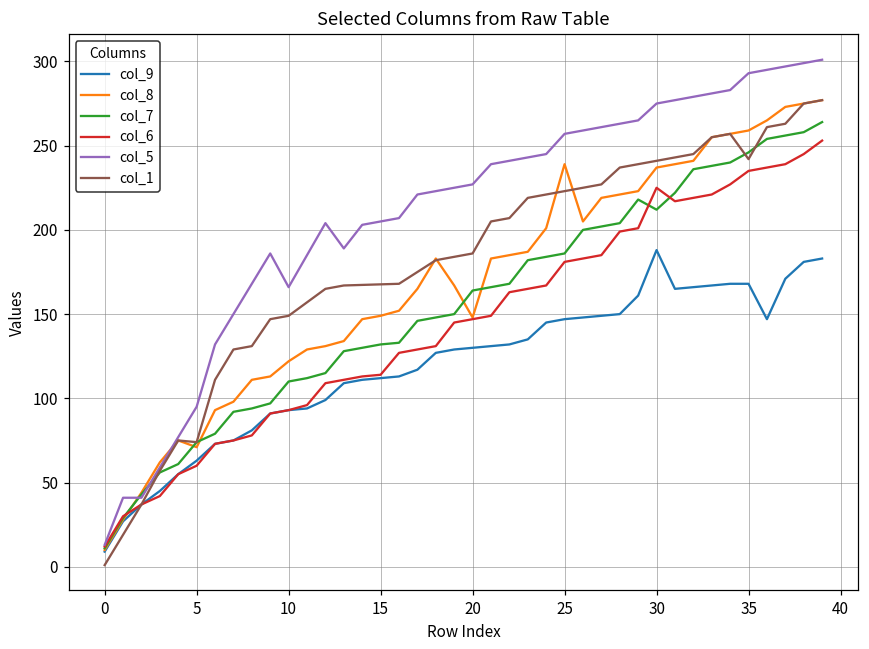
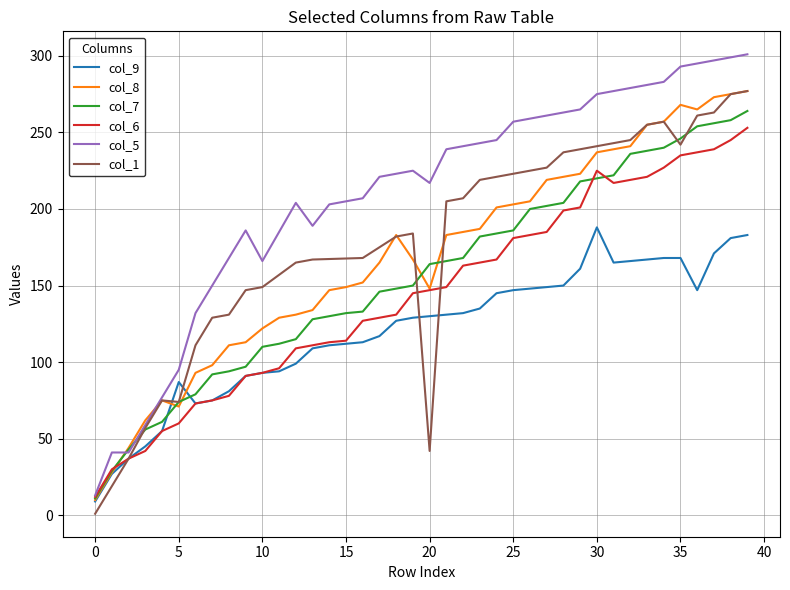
  {
    "col_9": {
-     "5": 63,
+     "5": 87,
      "15": 112,
      "20": 130,
      "25": 147,
      "30": 188,
      "35": 168
    },
    "col_8": {
      "5": 71,
      "10": 122,
      "15": 149,
-     "25": 239,
+     "25": 203,
      "30": 237,
-     "35": 259
+     "35": 268
    },
    "col_7": {
      "10": 110,
      "15": 132,
      "20": 164,
      "25": 186,
-     "30": 212,
+     "30": 220,
      "35": 246
    },
    "col_6": {
      "5": 60,
      "15": 114,
      "25": 181,
      "30": 225,
      "35": 235
    },
    "col_5": {
      "5": 95,
      "10": 166,
      "15": 205,
-     "20": 227,
+     "20": 217,
      "25": 257,
      "30": 275,
      "35": 293
    },
    "col_1": {
      "0": 1,
      "10": 149,
-     "20": 186,
+     "20": 42,
      "25": 223,
      "30": 241,
      "35": 242
    }
  }
